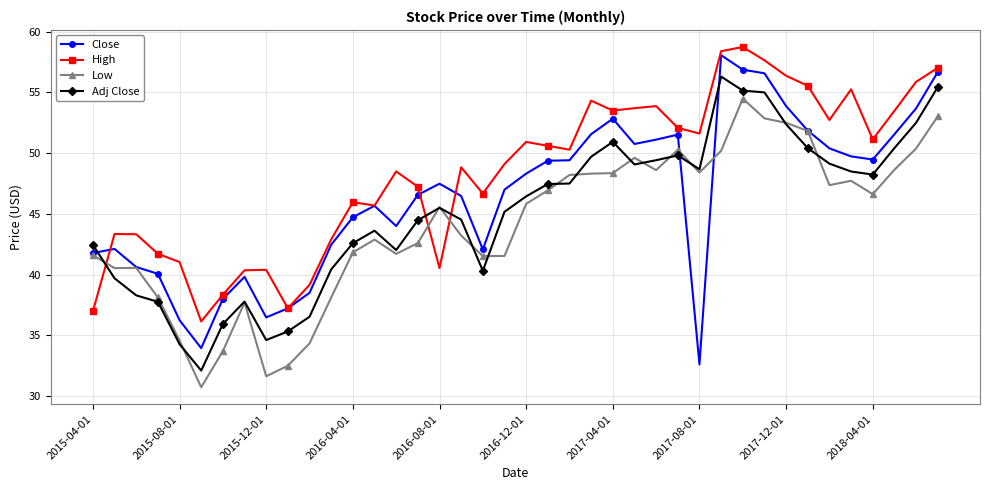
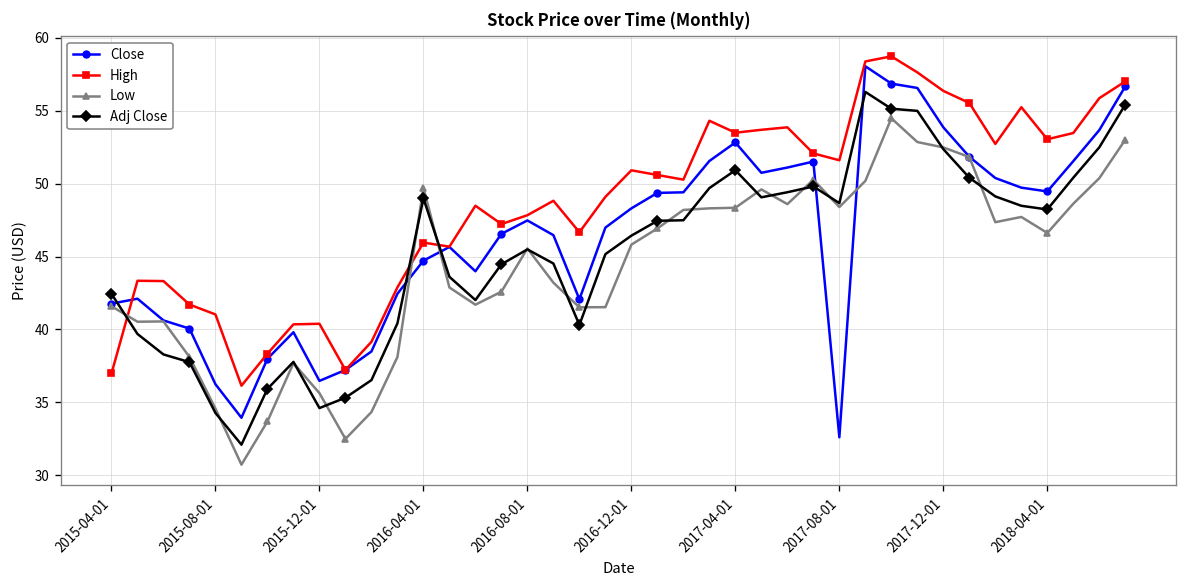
  {
    "Close": {
      "2015-08-01": 36.2,
      "2015-12-01": 36.5,
      "2016-04-01": 44.7,
      "2016-08-01": 47.5,
      "2016-12-01": 48.3,
      "2017-04-01": 52.8,
      "2017-08-01": 32.6,
      "2017-12-01": 53.9,
      "2018-04-01": 49.5
    },
    "High": {
      "2015-04-01": 37.0,
      "2015-08-01": 41.0,
      "2015-12-01": 40.4,
      "2016-04-01": 46.0,
-     "2016-08-01": 40.5,
+     "2016-08-01": 47.8,
      "2016-12-01": 50.9,
      "2017-04-01": 53.5,
      "2017-08-01": 51.6,
      "2017-12-01": 56.4,
-     "2018-04-01": 51.1
+     "2018-04-01": 53.0
    },
    "Low": {
      "2015-08-01": 34.6,
-     "2015-12-01": 31.6,
-     "2016-04-01": 41.8,
+     "2015-12-01": 35.6,
+     "2016-04-01": 49.7,
      "2016-12-01": 45.8,
      "2017-04-01": 48.4,
      "2017-08-01": 48.4,
      "2018-04-01": 46.6
    },
    "Adj Close": {
      "2015-04-01": 42.4,
      "2015-08-01": 34.3,
      "2015-12-01": 34.6,
-     "2016-04-01": 42.6,
+     "2016-04-01": 49.0,
      "2016-12-01": 46.4,
      "2017-04-01": 50.9,
      "2017-08-01": 48.7,
      "2018-04-01": 48.2
    }
  }
